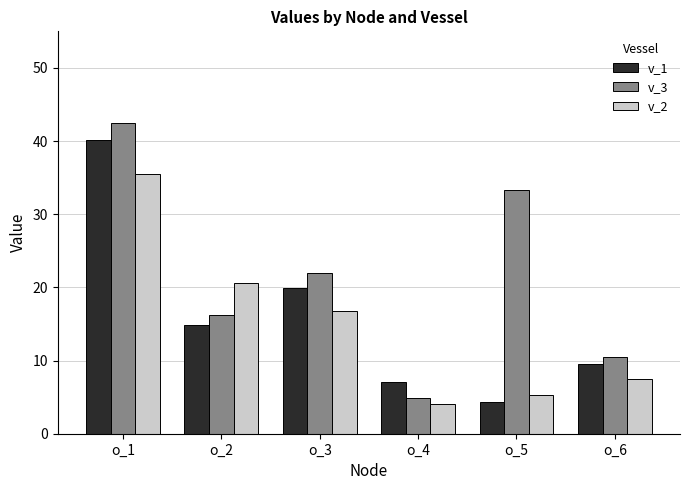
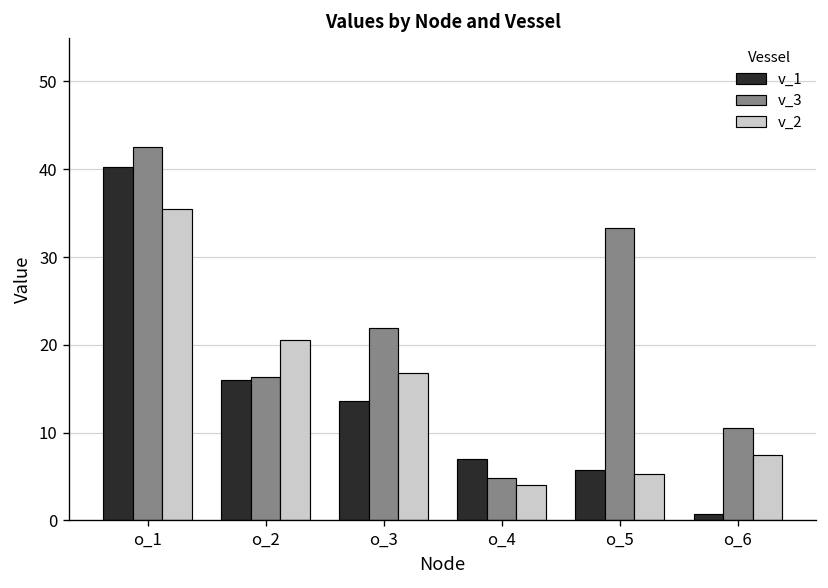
  {
    "v_1": {
      "o_1": 40,
-     "o_2": 15,
-     "o_3": 20,
+     "o_2": 16,
+     "o_3": 14,
      "o_4": 7,
-     "o_5": 4,
-     "o_6": 10
+     "o_5": 6,
+     "o_6": 1
    },
    "v_3": {
      "o_1": 43,
      "o_2": 16,
      "o_3": 22,
      "o_4": 5,
      "o_5": 33,
      "o_6": 10
    },
    "v_2": {
      "o_1": 35,
      "o_2": 21,
      "o_3": 17,
      "o_4": 4,
      "o_5": 5,
      "o_6": 7
    }
  }
